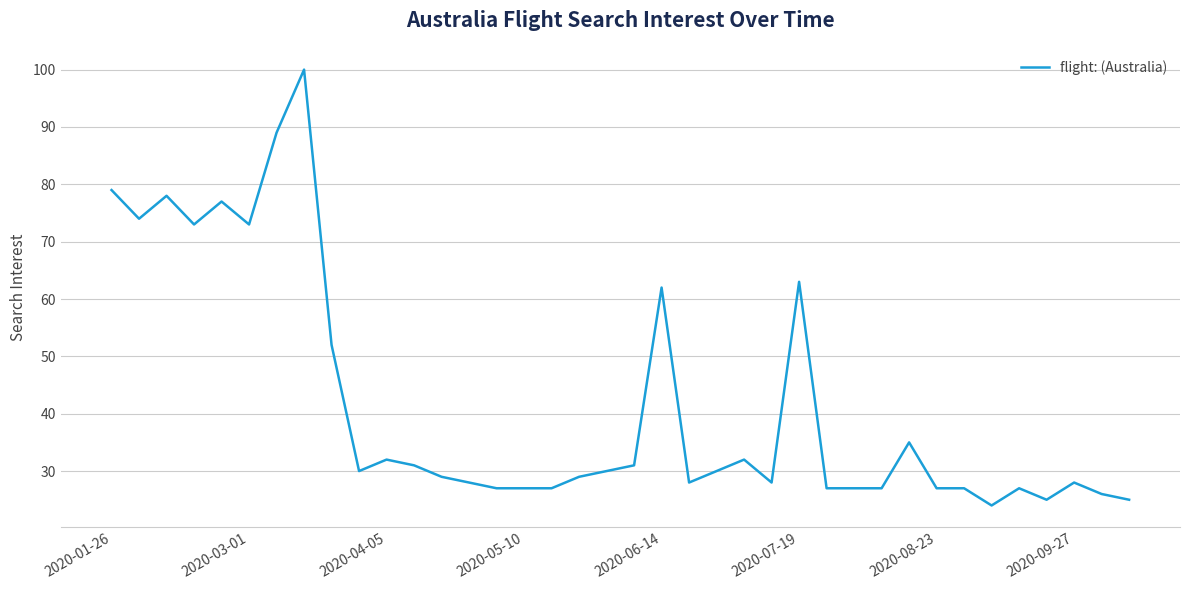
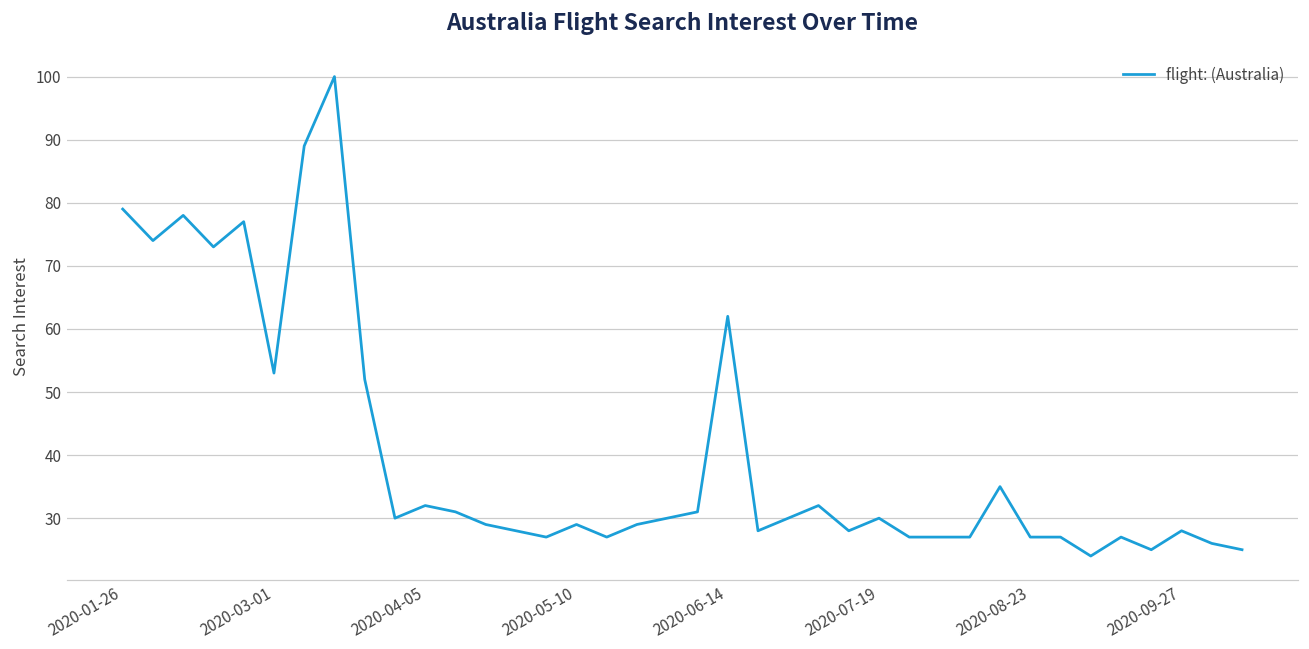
  {
    "2020-01-26": 79,
-   "2020-03-01": 73,
+   "2020-03-01": 53,
    "2020-04-05": 32,
-   "2020-05-10": 27,
+   "2020-05-10": 29,
    "2020-06-14": 62,
-   "2020-07-19": 63,
+   "2020-07-19": 30,
    "2020-08-23": 27,
    "2020-09-27": 28
  }
